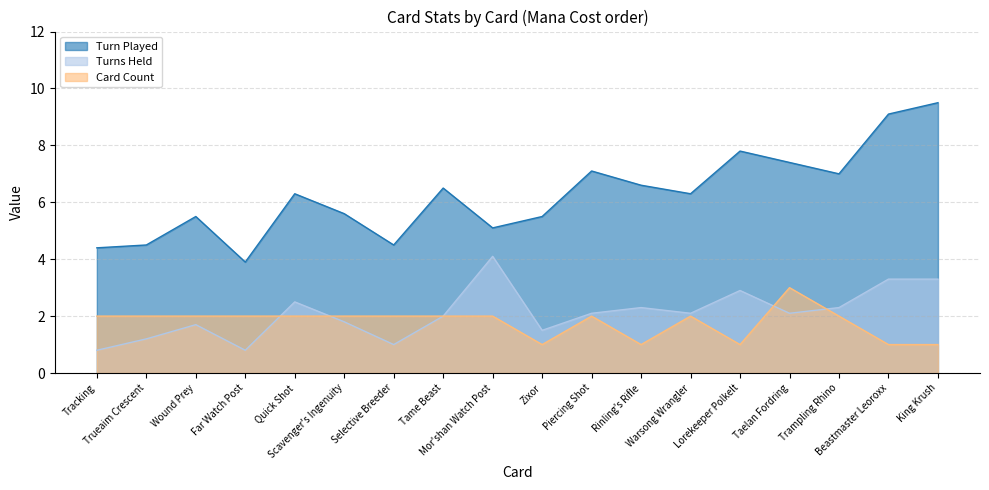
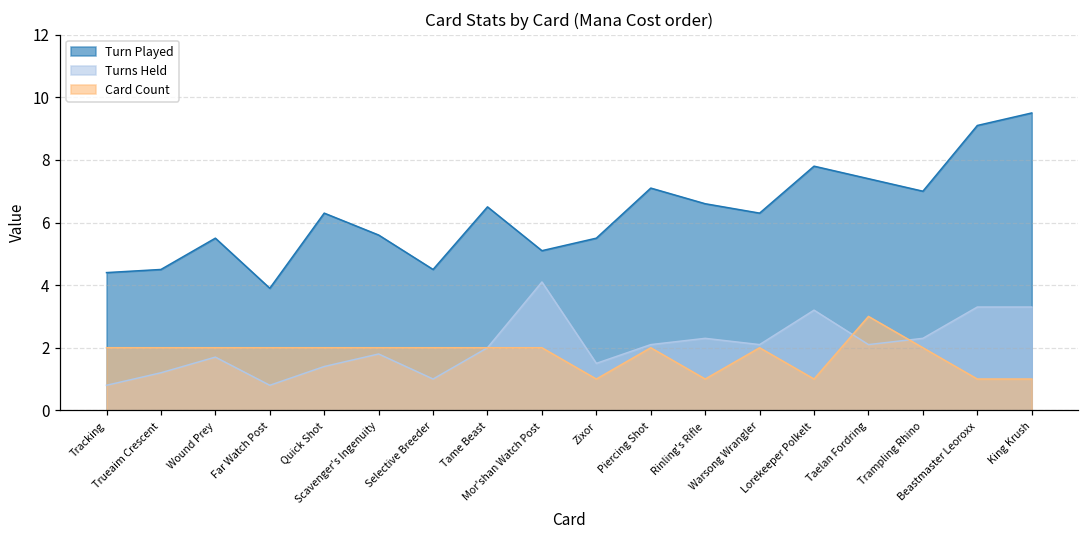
  {
    "Turn Played": {
      "Tracking": 4.4,
      "Trueaim Crescent": 4.5,
      "Wound Prey": 5.5,
      "Far Watch Post": 3.9,
      "Quick Shot": 6.3,
      "Scavenger's Ingenuity": 5.6,
      "Selective Breeder": 4.5,
      "Tame Beast": 6.5,
      "Mor'shan Watch Post": 5.1,
      "Zixor": 5.5,
      "Piercing Shot": 7.1,
      "Rinling's Rifle": 6.6,
      "Warsong Wrangler": 6.3,
      "Lorekeeper Polkelt": 7.8,
      "Taelan Fordring": 7.4,
      "Trampling Rhino": 7.0,
      "Beastmaster Leoroxx": 9.1,
      "King Krush": 9.5
    },
    "Turns Held": {
      "Tracking": 0.8,
      "Trueaim Crescent": 1.2,
      "Wound Prey": 1.7,
      "Far Watch Post": 0.8,
-     "Quick Shot": 2.5,
+     "Quick Shot": 1.4,
      "Scavenger's Ingenuity": 1.8,
      "Selective Breeder": 1.0,
      "Mor'shan Watch Post": 4.1,
      "Zixor": 1.5,
      "Piercing Shot": 2.1,
      "Rinling's Rifle": 2.3,
      "Warsong Wrangler": 2.1,
-     "Lorekeeper Polkelt": 2.9,
+     "Lorekeeper Polkelt": 3.2,
      "Taelan Fordring": 2.1,
      "Trampling Rhino": 2.3,
      "Beastmaster Leoroxx": 3.3,
      "King Krush": 3.3
    },
    "Card Count": {
      "Tracking": 2.0,
      "Trueaim Crescent": 2.0,
      "Wound Prey": 2.0,
      "Far Watch Post": 2.0,
      "Quick Shot": 2.0,
      "Scavenger's Ingenuity": 2.0,
      "Selective Breeder": 2.0,
      "Mor'shan Watch Post": 2.0,
      "Zixor": 1.0,
      "Piercing Shot": 2.0,
      "Rinling's Rifle": 1.0,
      "Warsong Wrangler": 2.0,
      "Lorekeeper Polkelt": 1.0,
      "Taelan Fordring": 3.0,
      "Trampling Rhino": 2.0,
      "Beastmaster Leoroxx": 1.0,
      "King Krush": 1.0
    }
  }
